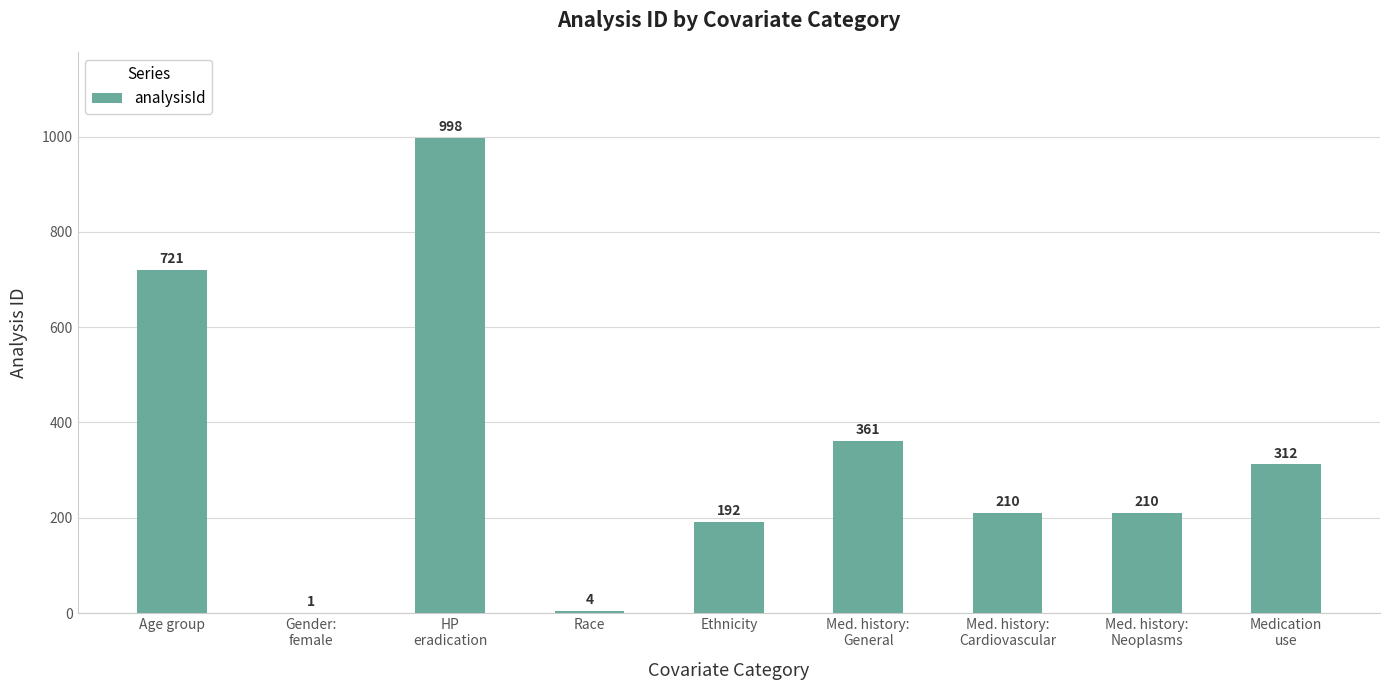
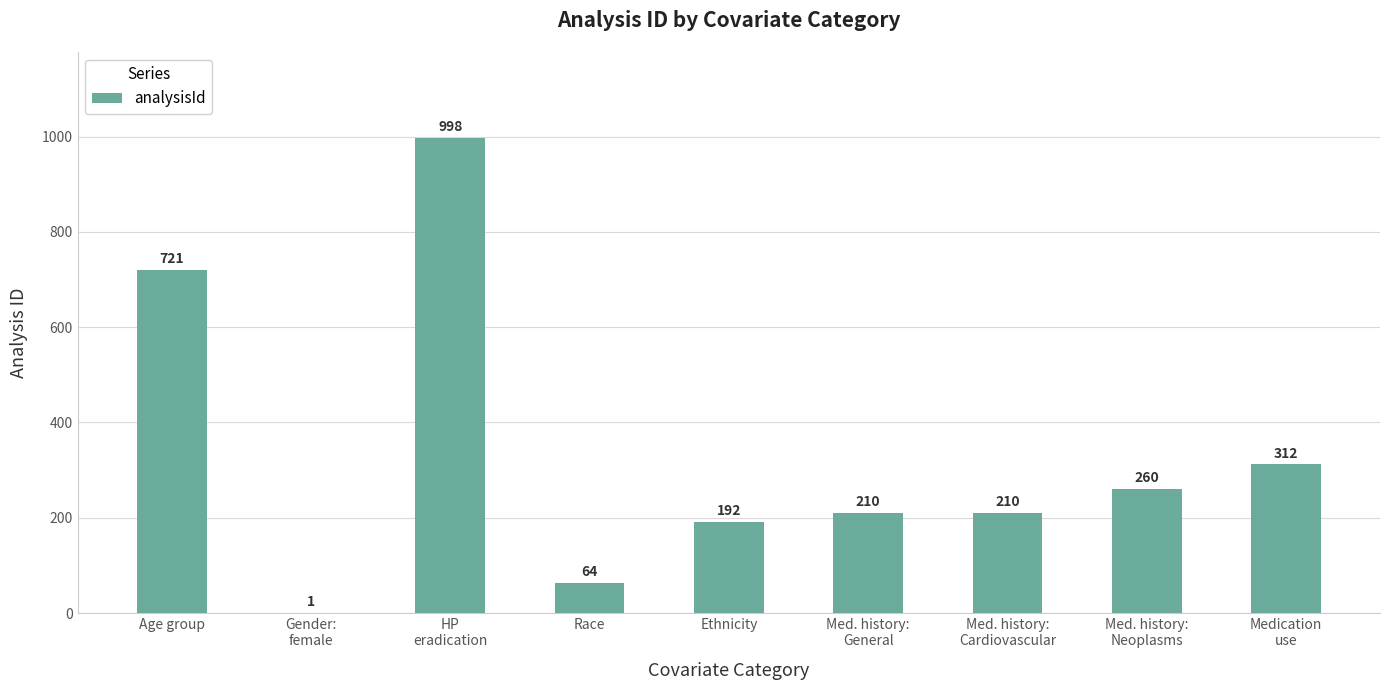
  {
    "Age group": 721,
    "Gender: female": 1,
    "HP eradication": 998,
-   "Race": 4,
+   "Race": 64,
    "Ethnicity": 192,
-   "Med. history: General": 361,
+   "Med. history: General": 210,
    "Med. history: Cardiovascular": 210,
-   "Med. history: Neoplasms": 210,
+   "Med. history: Neoplasms": 260,
    "Medication use": 312
  }
